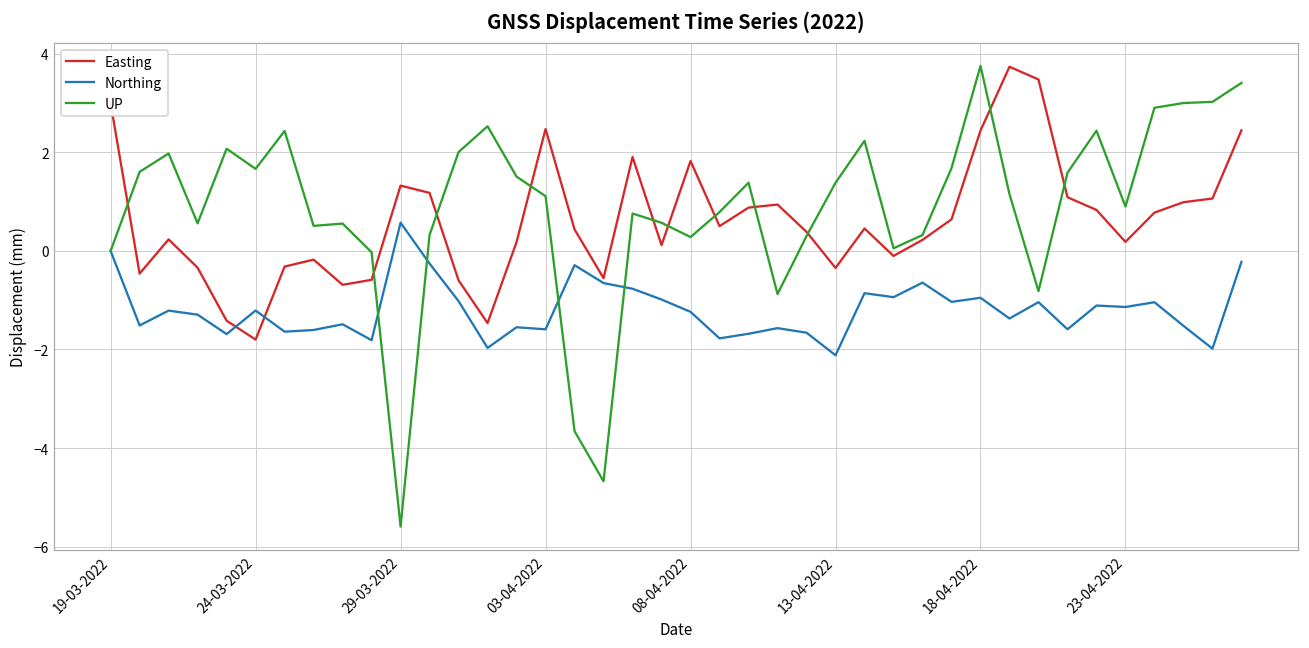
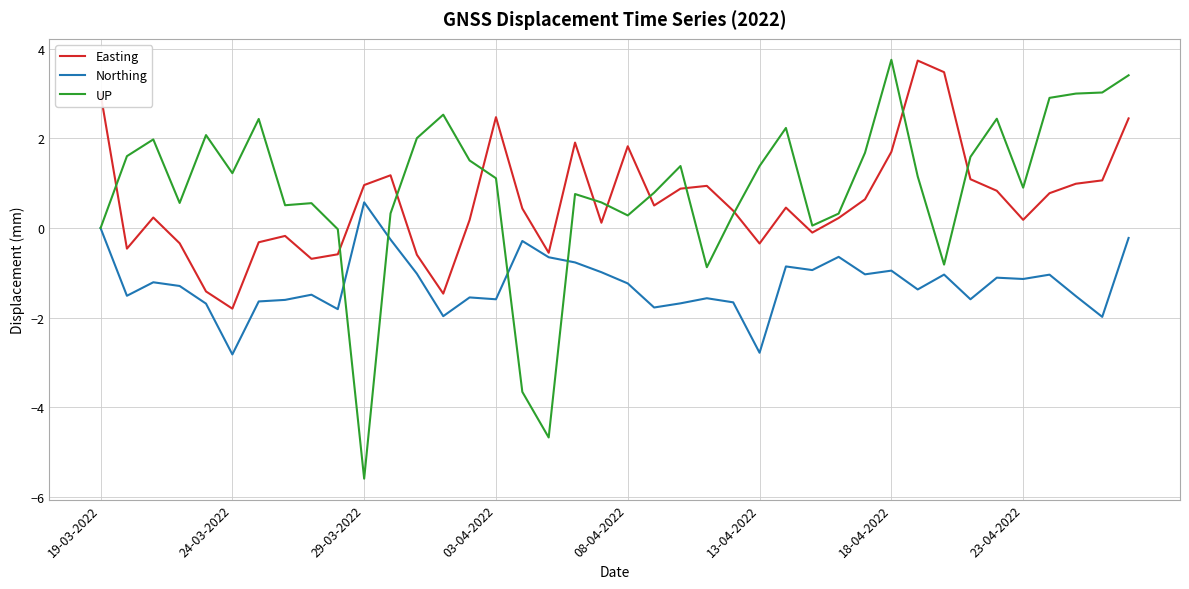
  {
    "Easting": {
      "24-03-2022": -1.8,
-     "29-03-2022": 1.3,
+     "29-03-2022": 1.0,
      "03-04-2022": 2.5,
      "08-04-2022": 1.8,
      "13-04-2022": -0.3,
-     "18-04-2022": 2.4,
+     "18-04-2022": 1.7,
      "23-04-2022": 0.2
    },
    "Northing": {
-     "24-03-2022": -1.2,
+     "24-03-2022": -2.8,
      "29-03-2022": 0.6,
      "03-04-2022": -1.6,
      "08-04-2022": -1.2,
-     "13-04-2022": -2.1,
+     "13-04-2022": -2.8,
      "18-04-2022": -1.0,
      "23-04-2022": -1.1
    },
    "UP": {
-     "24-03-2022": 1.7,
+     "24-03-2022": 1.2,
      "29-03-2022": -5.6,
      "03-04-2022": 1.1,
      "08-04-2022": 0.3,
      "13-04-2022": 1.4,
      "18-04-2022": 3.8,
      "23-04-2022": 0.9
    }
  }
